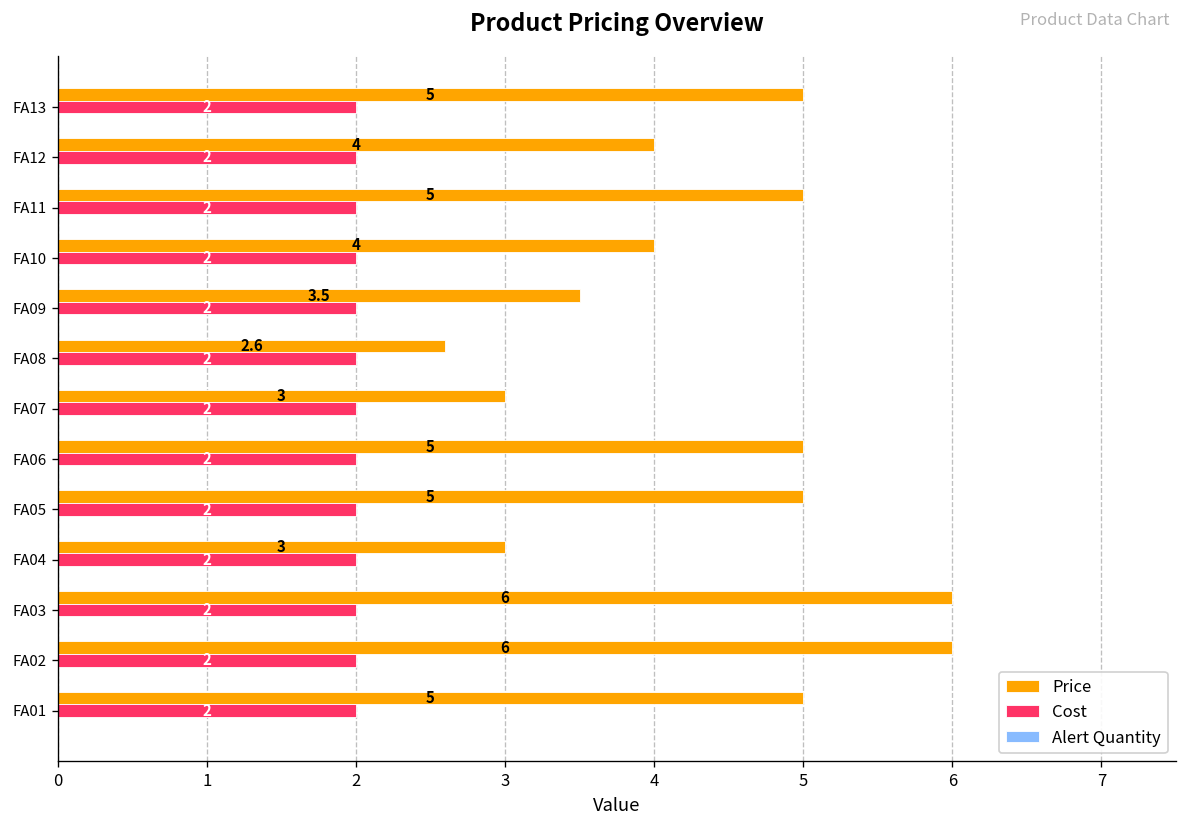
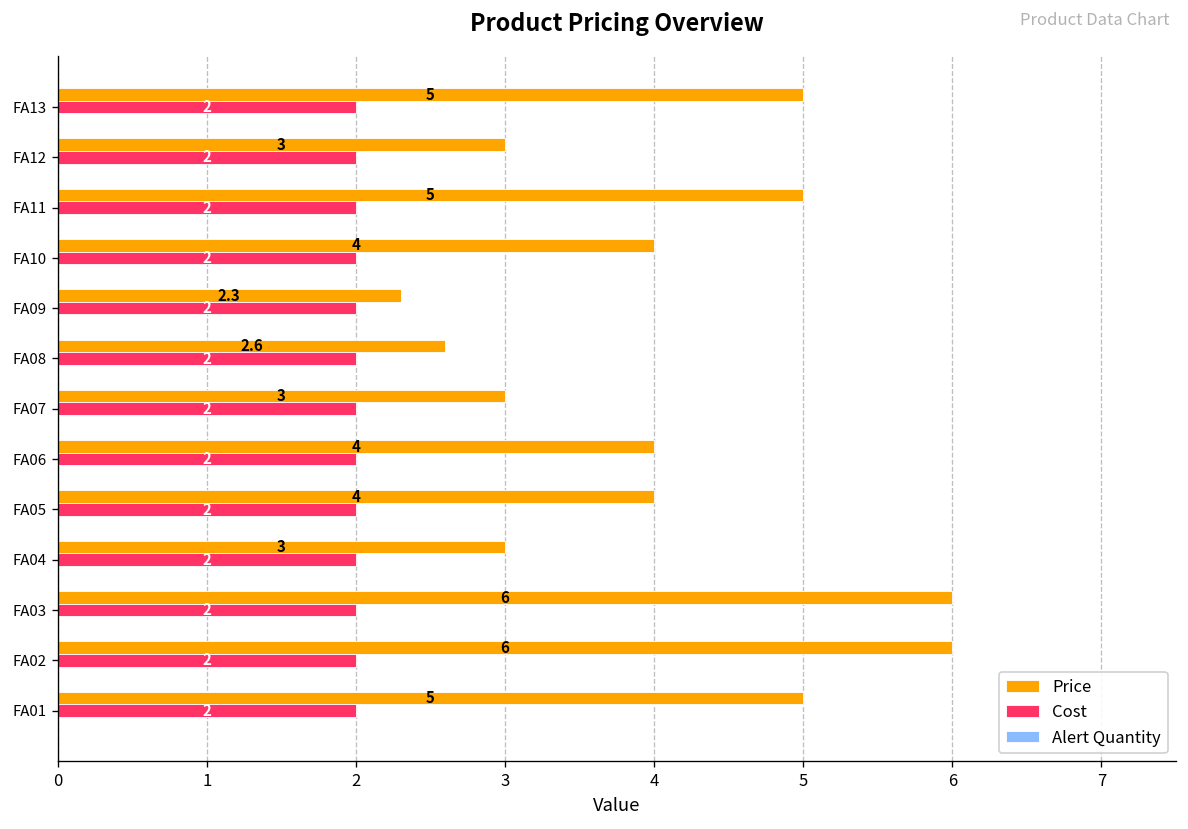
  {
    "Price": {
      "FA13": 5,
-     "FA12": 4,
+     "FA12": 3,
      "FA11": 5,
      "FA10": 4,
-     "FA09": 3.5,
+     "FA09": 2.3,
      "FA08": 2.6,
      "FA07": 3,
-     "FA06": 5,
-     "FA05": 5,
+     "FA06": 4,
+     "FA05": 4,
      "FA04": 3,
      "FA03": 6,
      "FA02": 6,
      "FA01": 5
    },
    "Cost": {
      "FA13": 2,
      "FA12": 2,
      "FA11": 2,
      "FA10": 2,
      "FA09": 2,
      "FA08": 2,
      "FA07": 2,
      "FA06": 2,
      "FA05": 2,
      "FA04": 2,
      "FA03": 2,
      "FA02": 2,
      "FA01": 2
    },
    "Alert Quantity": {
      "FA13": 0.00,
      "FA12": 0.00,
      "FA11": 0.00,
      "FA10": 0.00,
      "FA09": 0.00,
      "FA08": 0.00,
      "FA07": 0.00,
      "FA06": 0.00,
      "FA05": 0.00,
      "FA04": 0.00,
      "FA03": 0.00,
      "FA02": 0.00,
      "FA01": 0.00
    }
  }
